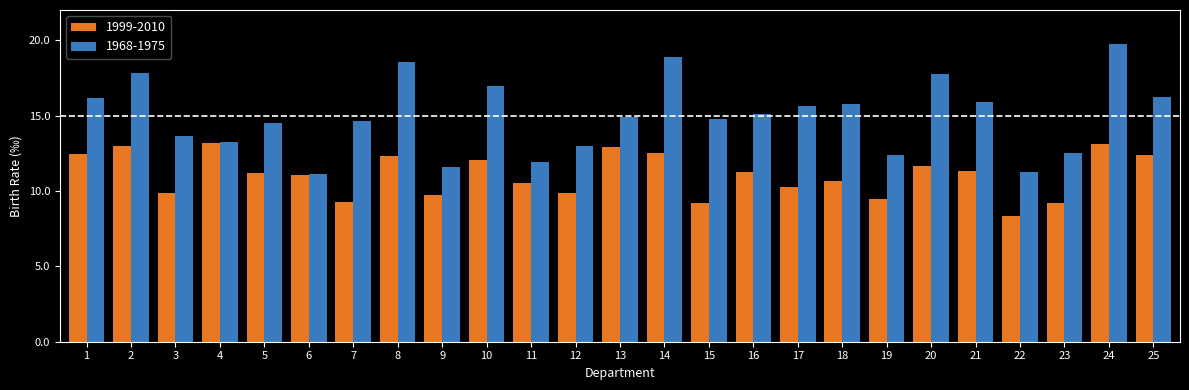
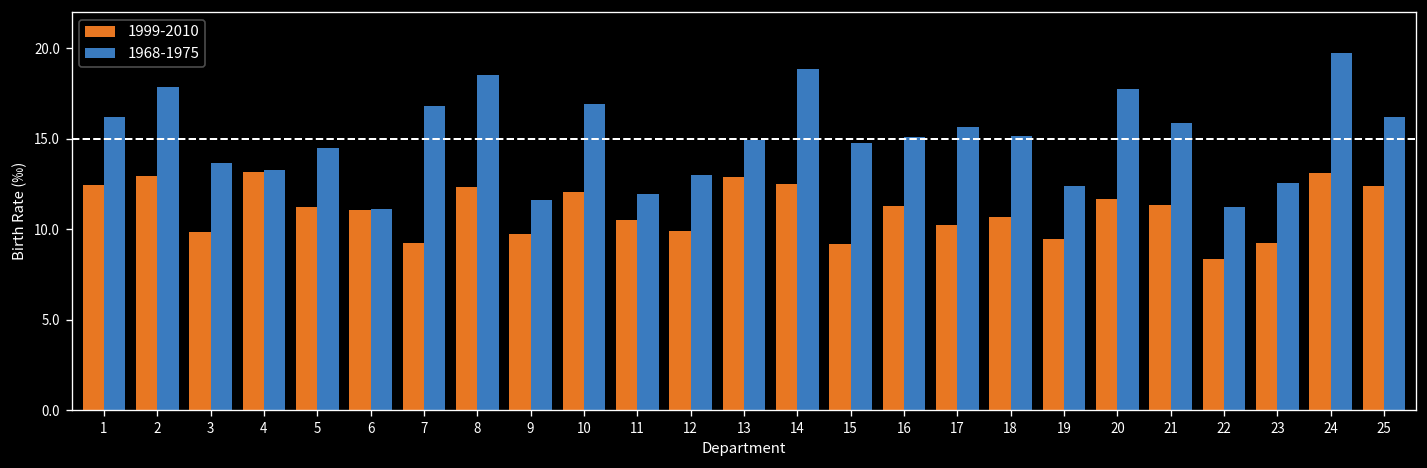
  {
    "1999-2010": {
      "1": 12.4,
      "2": 13.0,
      "3": 9.8,
      "4": 13.2,
      "5": 11.2,
      "6": 11.1,
      "7": 9.3,
      "8": 12.3,
      "9": 9.7,
      "10": 12.1,
      "11": 10.5,
      "12": 9.9,
      "13": 12.9,
      "14": 12.5,
      "15": 9.2,
      "16": 11.3,
      "17": 10.3,
      "18": 10.6,
      "19": 9.5,
      "20": 11.7,
      "21": 11.3,
      "22": 8.3,
      "23": 9.2,
      "24": 13.1,
      "25": 12.4
    },
    "1968-1975": {
      "1": 16.2,
      "2": 17.8,
      "3": 13.6,
      "4": 13.2,
      "5": 14.5,
      "6": 11.1,
-     "7": 14.6,
+     "7": 16.8,
      "8": 18.5,
      "9": 11.6,
      "10": 16.9,
      "11": 11.9,
      "12": 13.0,
      "13": 14.9,
      "14": 18.9,
      "15": 14.8,
      "16": 15.1,
      "17": 15.6,
-     "18": 15.8,
+     "18": 15.2,
      "19": 12.4,
      "20": 17.8,
      "21": 15.9,
      "22": 11.2,
      "23": 12.5,
      "24": 19.8,
      "25": 16.2
    }
  }
